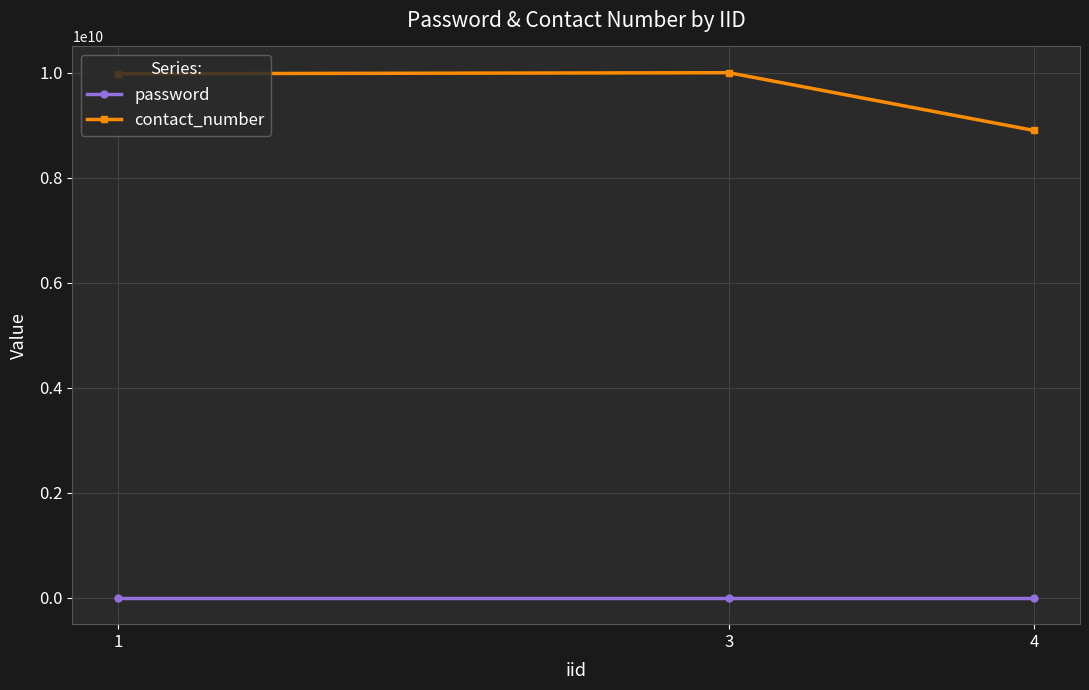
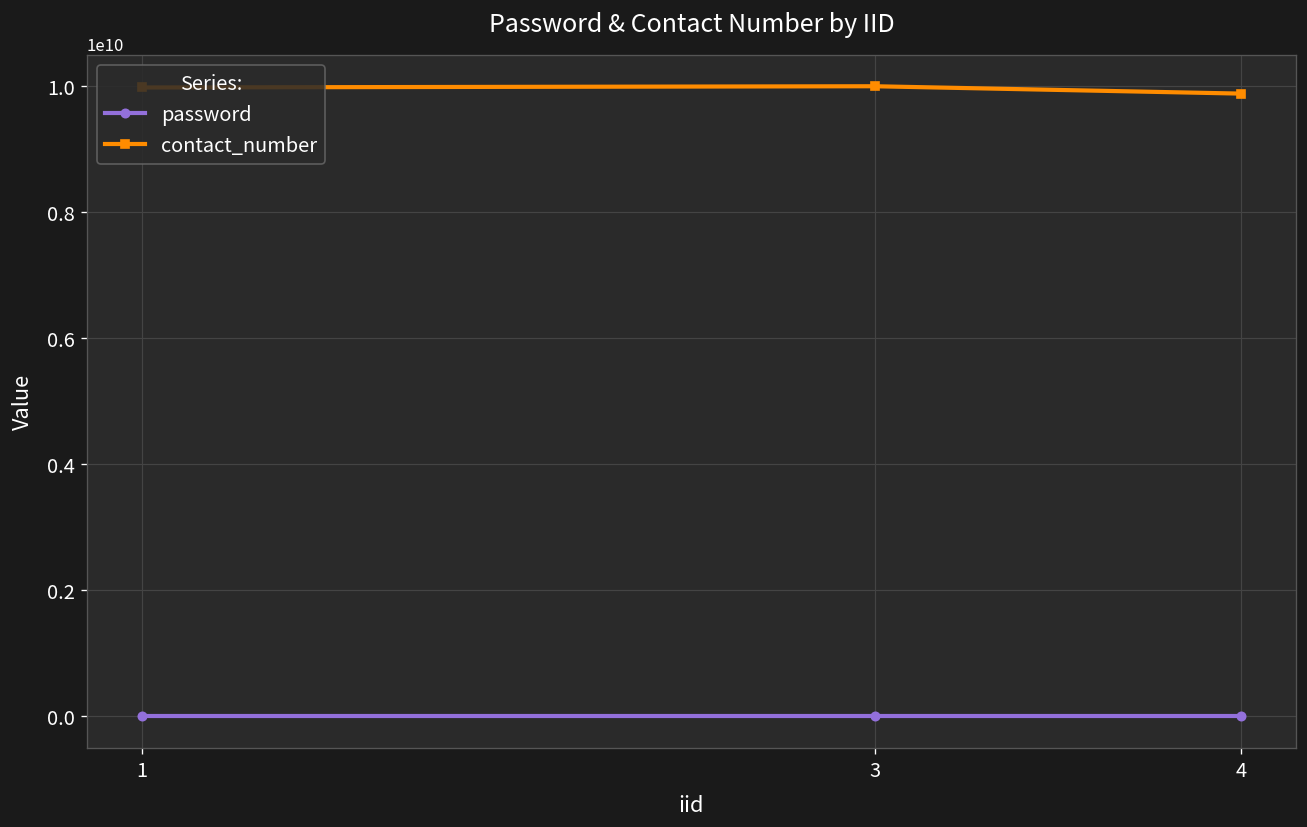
  {
    "password": {
      "1": 0,
      "3": 0,
      "4": 0
    },
    "contact_number": {
      "3": 10000000000,
-     "4": 8900000000
+     "4": 9900000000
    }
  }
